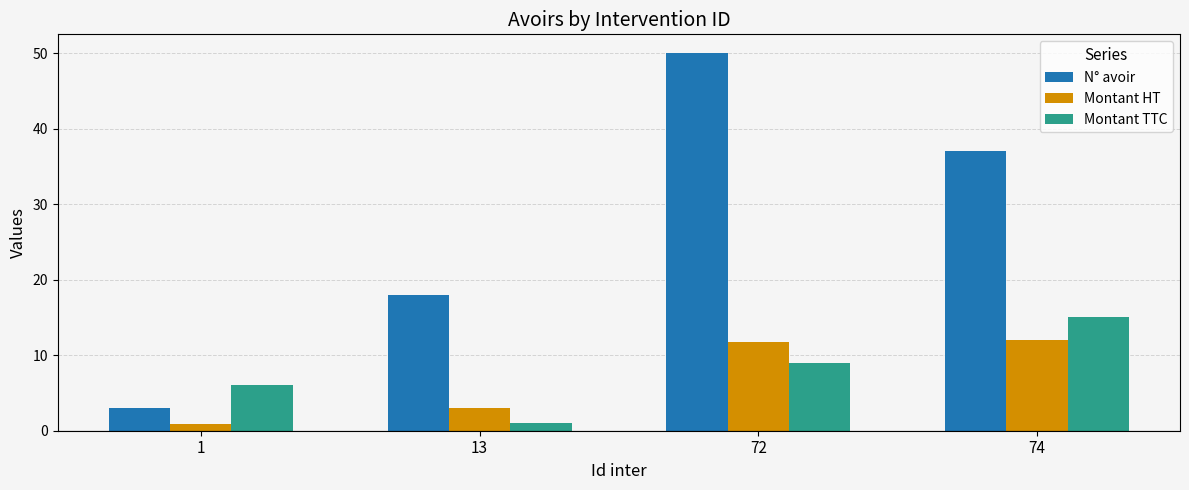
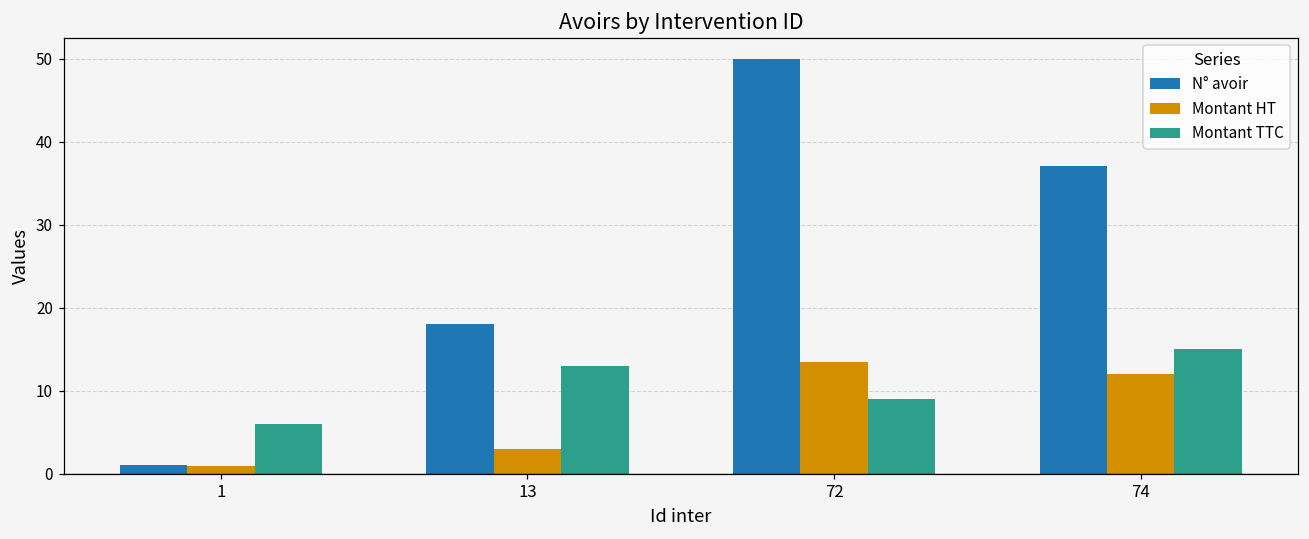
  {
    "N° avoir": {
-     "1": 3,
+     "1": 1,
      "13": 18,
      "72": 50,
      "74": 37
    },
    "Montant HT": {
      "1": 1,
      "13": 3,
-     "72": 12,
+     "72": 14,
      "74": 12
    },
    "Montant TTC": {
      "1": 6,
-     "13": 1,
+     "13": 13,
      "72": 9,
      "74": 15
    }
  }
